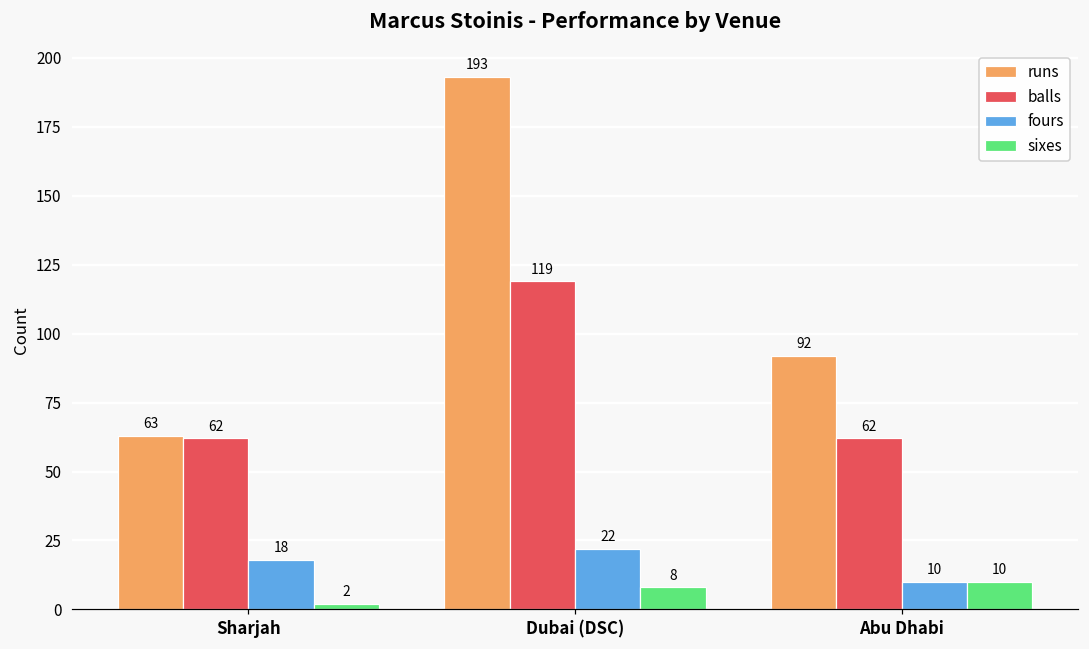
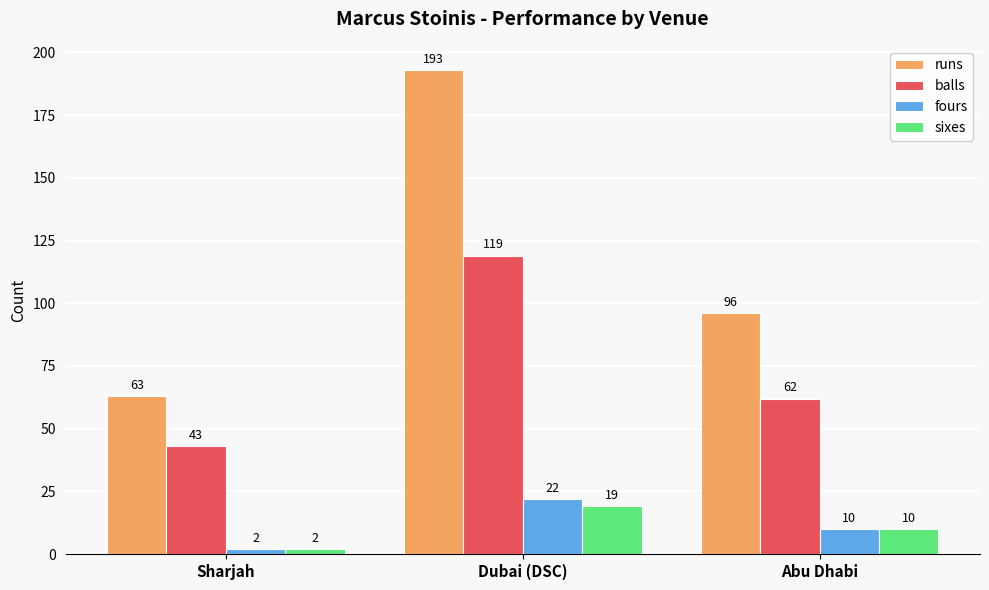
  {
    "runs": {
      "Sharjah": 63,
      "Dubai (DSC)": 193,
-     "Abu Dhabi": 92
+     "Abu Dhabi": 96
    },
    "balls": {
-     "Sharjah": 62,
+     "Sharjah": 43,
      "Dubai (DSC)": 119,
      "Abu Dhabi": 62
    },
    "fours": {
-     "Sharjah": 18,
+     "Sharjah": 2,
      "Dubai (DSC)": 22,
      "Abu Dhabi": 10
    },
    "sixes": {
      "Sharjah": 2,
-     "Dubai (DSC)": 8,
+     "Dubai (DSC)": 19,
      "Abu Dhabi": 10
    }
  }
